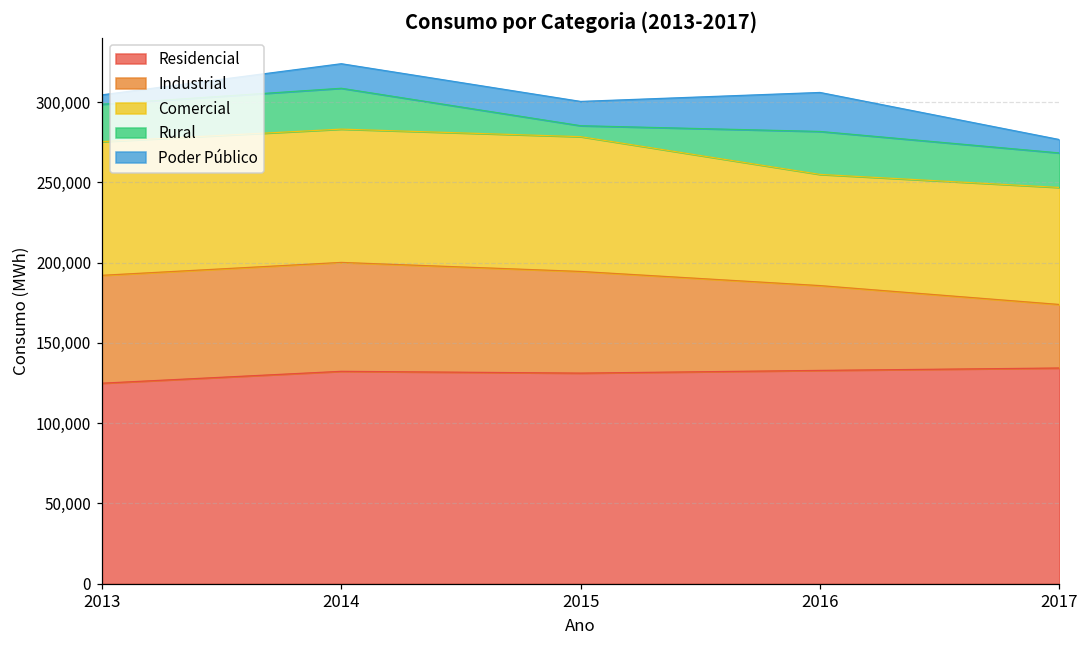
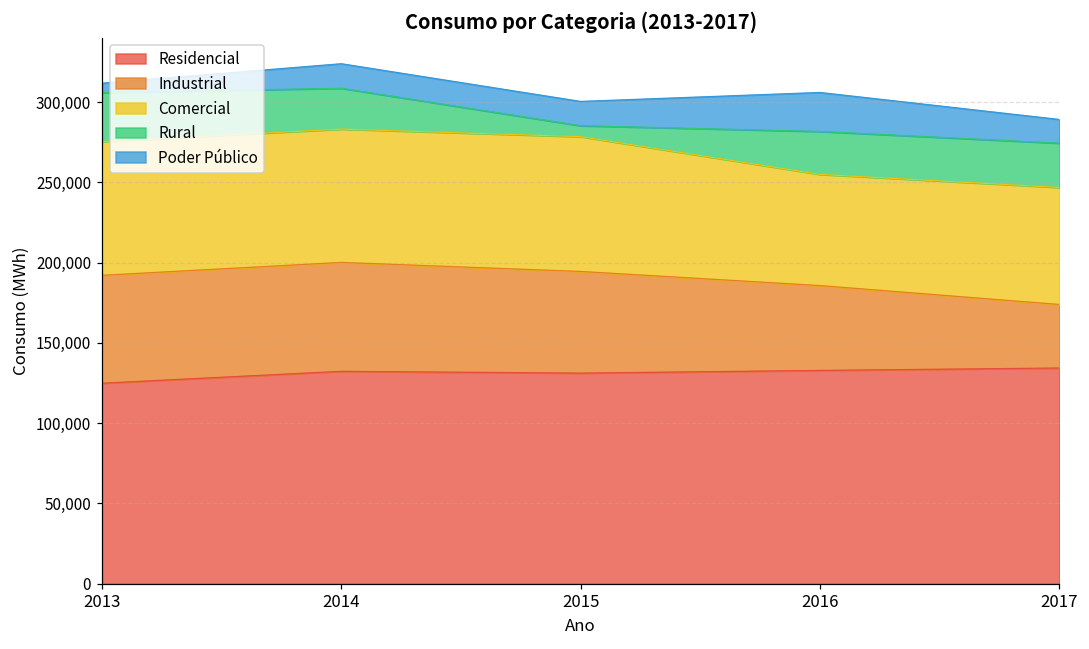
  {
    "Comercial": {
      "2013": "83,000",
      "2014": "83,000",
      "2015": "84,000",
      "2016": "69,000",
      "2017": "73,000"
    },
    "Rural": {
-     "2013": "23,000",
+     "2013": "31,000",
      "2014": "25,000",
      "2015": "7,000",
      "2016": "27,000",
-     "2017": "21,000"
+     "2017": "28,000"
    },
    "Poder Público": {
      "2013": "6,000",
      "2014": "15,000",
      "2015": "15,000",
      "2016": "24,000",
-     "2017": "8,000"
+     "2017": "15,000"
    }
  }
